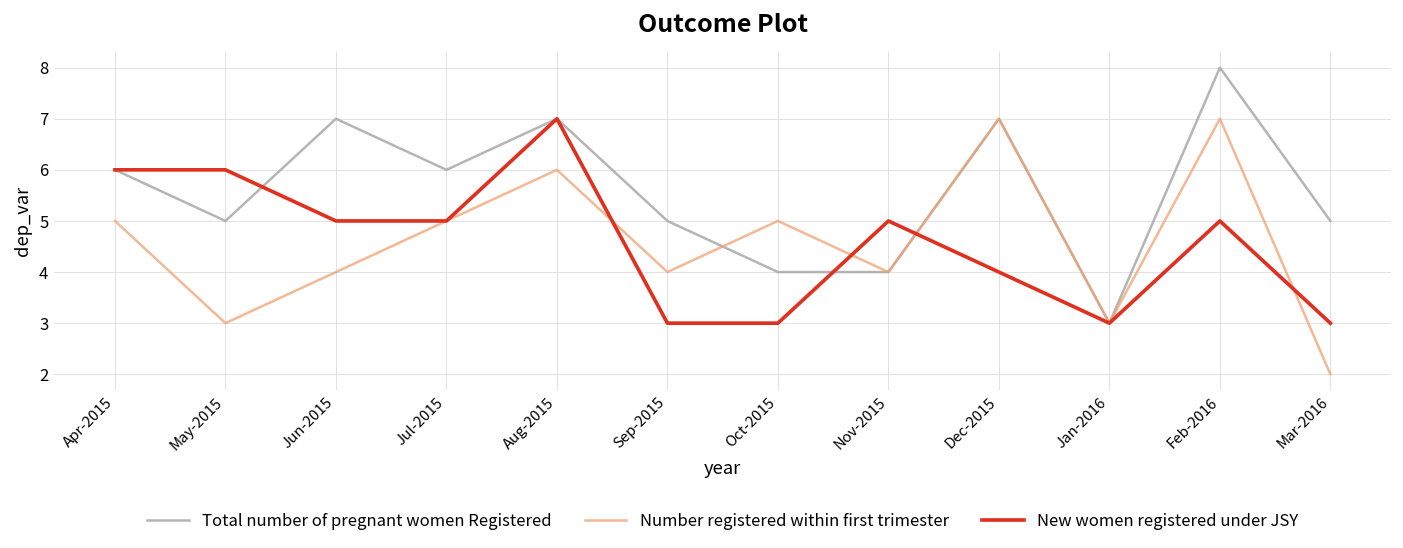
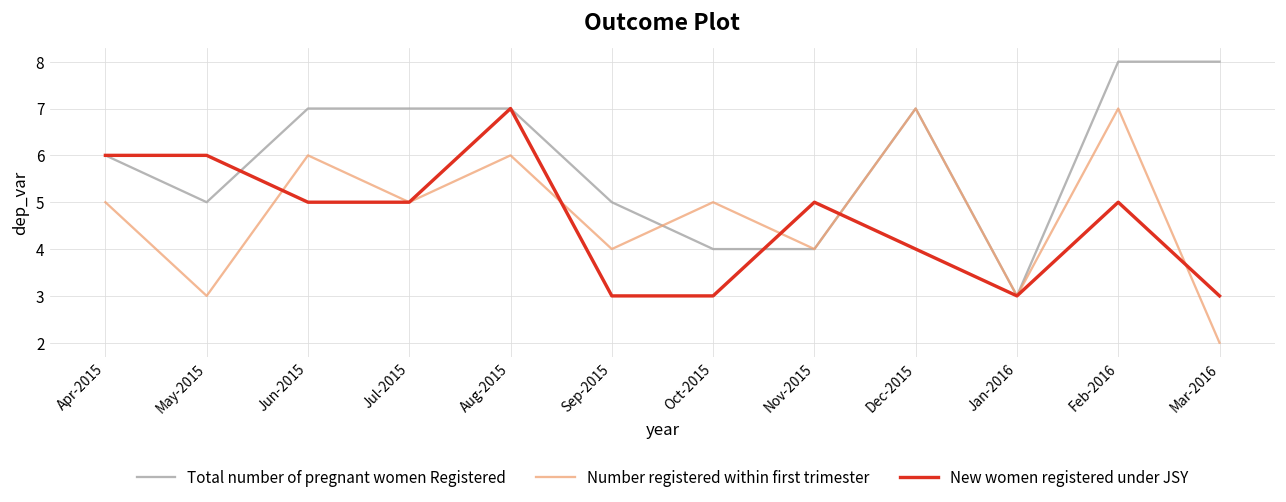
  {
    "Total number of pregnant women Registered": {
      "May-2015": 5,
      "Jun-2015": 7,
-     "Jul-2015": 6,
+     "Jul-2015": 7,
      "Sep-2015": 5,
      "Oct-2015": 4,
      "Feb-2016": 8,
-     "Mar-2016": 5
+     "Mar-2016": 8
    },
    "Number registered within first trimester": {
      "Apr-2015": 5,
      "May-2015": 3,
-     "Jun-2015": 4,
+     "Jun-2015": 6,
      "Aug-2015": 6,
      "Sep-2015": 4,
      "Oct-2015": 5,
      "Feb-2016": 7,
      "Mar-2016": 2
    },
    "New women registered under JSY": {
      "May-2015": 6,
      "Jun-2015": 5,
      "Sep-2015": 3,
      "Oct-2015": 3,
      "Nov-2015": 5,
      "Dec-2015": 4,
      "Feb-2016": 5,
      "Mar-2016": 3
    }
  }
